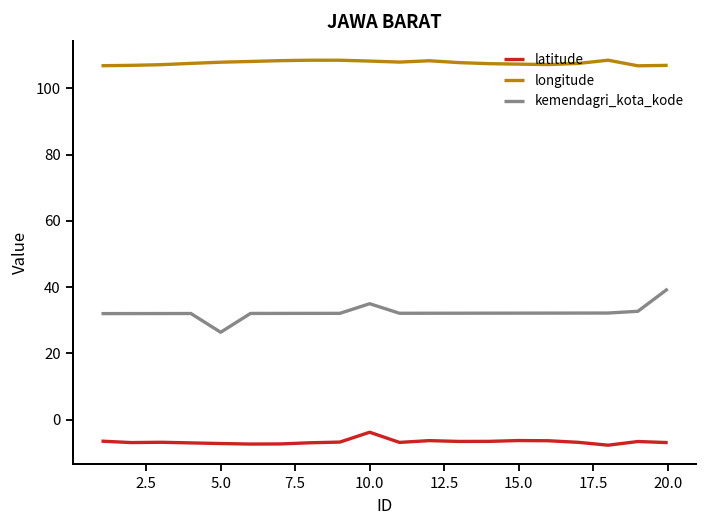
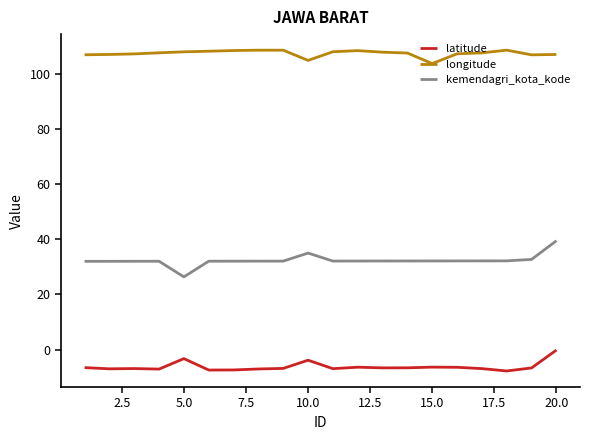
  {
    "latitude": {
-     "5.0": -7,
+     "5.0": -3,
      "10.0": -4,
      "15.0": -6,
-     "20.0": -7
+     "20.0": 0
    },
    "longitude": {
      "5.0": 108,
-     "10.0": 108,
-     "15.0": 107,
+     "10.0": 105,
+     "15.0": 104,
      "20.0": 107
    },
    "kemendagri_kota_kode": {
      "5.0": 26,
      "10.0": 35,
      "15.0": 32,
      "20.0": 39
    }
  }
